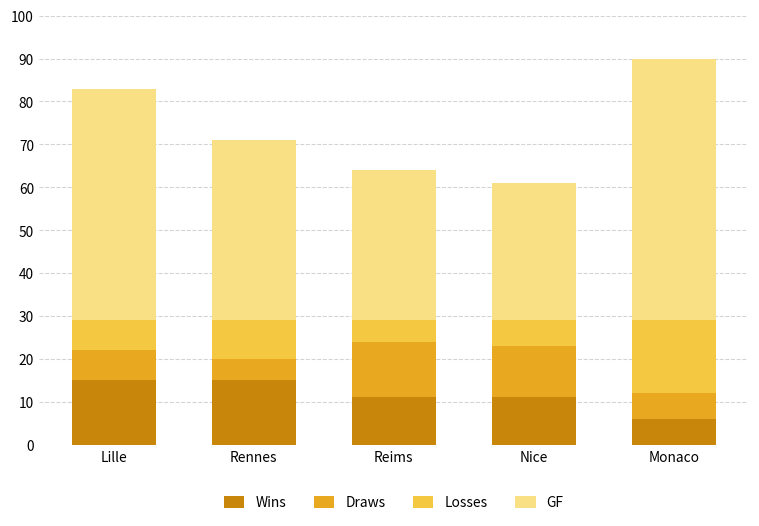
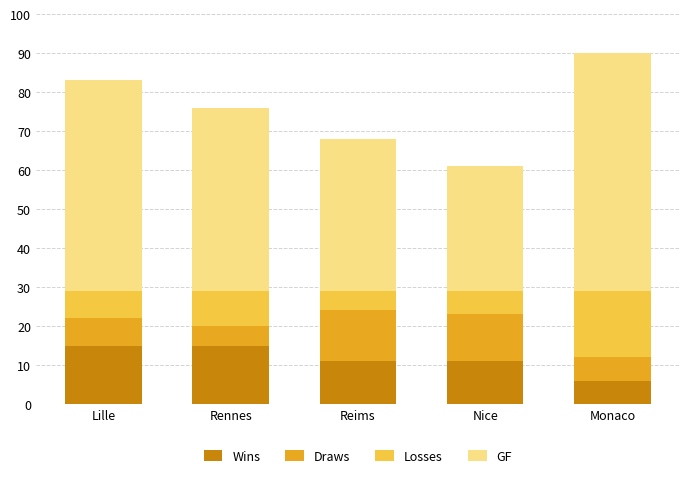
  {
    "GF": {
      "Lille": 54,
-     "Rennes": 42,
-     "Reims": 35,
+     "Rennes": 47,
+     "Reims": 39,
      "Nice": 32,
      "Monaco": 61
    }
  }
